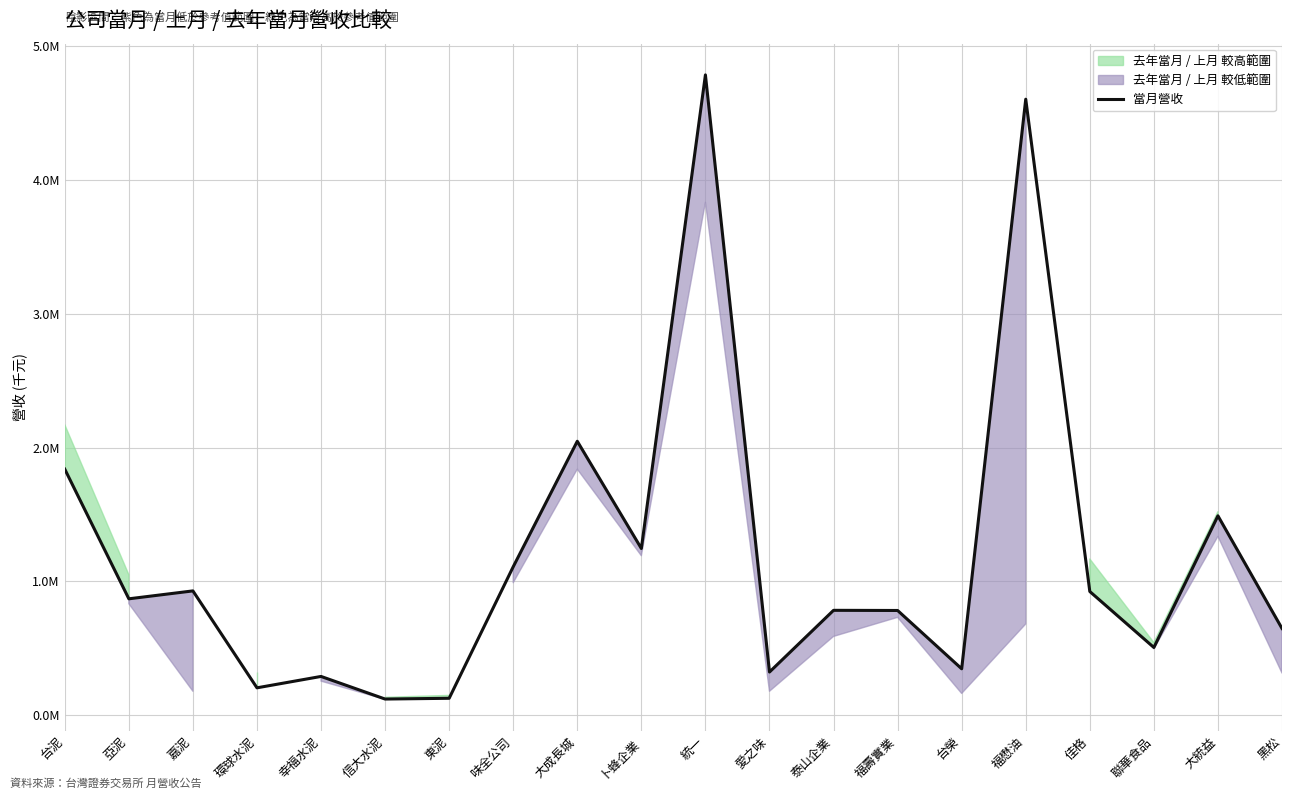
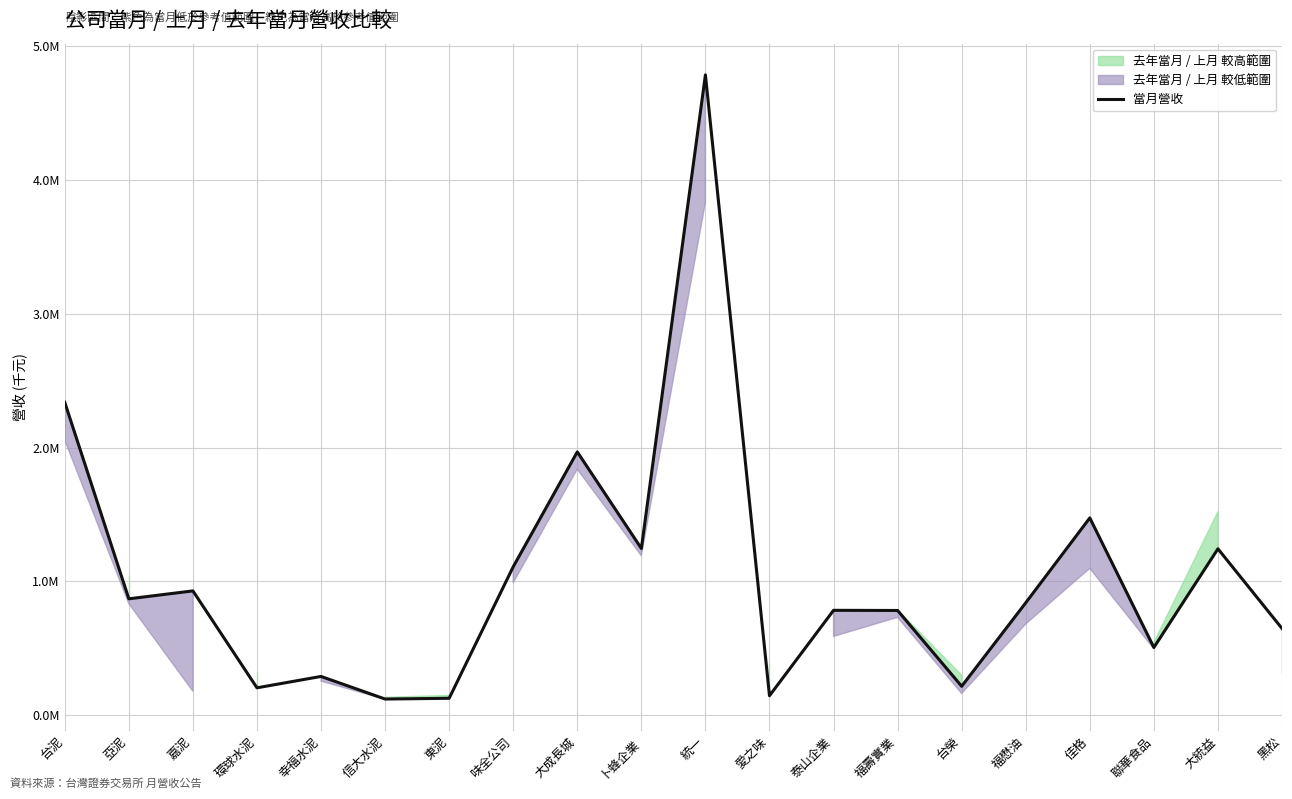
  {
-   "台泥": 1840000,
+   "台泥": 2340000,
    "亞泥": 870000,
    "嘉泥": 930000,
    "環球水泥": 210000,
    "幸福水泥": 290000,
    "信大水泥": 120000,
    "東泥": 130000,
    "味全公司": 1110000,
-   "大成長城": 2050000,
+   "大成長城": 1970000,
    "卜蜂企業": 1250000,
    "統一": 4780000,
-   "愛之味": 320000,
+   "愛之味": 150000,
    "泰山企業": 780000,
    "福壽實業": 780000,
-   "台榮": 350000,
-   "福懋油": 4600000,
-   "佳格": 930000,
+   "台榮": 220000,
+   "福懋油": 840000,
+   "佳格": 1470000,
    "聯華食品": 510000,
-   "大統益": 1490000,
+   "大統益": 1240000,
    "黑松": 650000
  }
